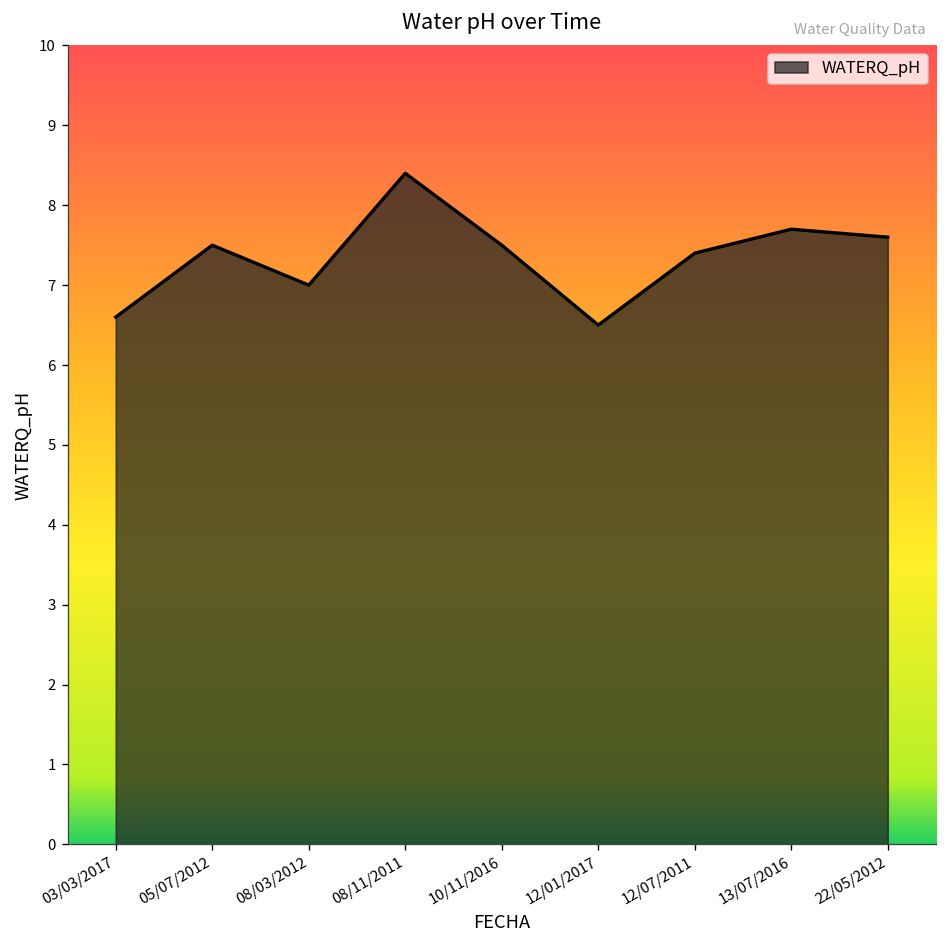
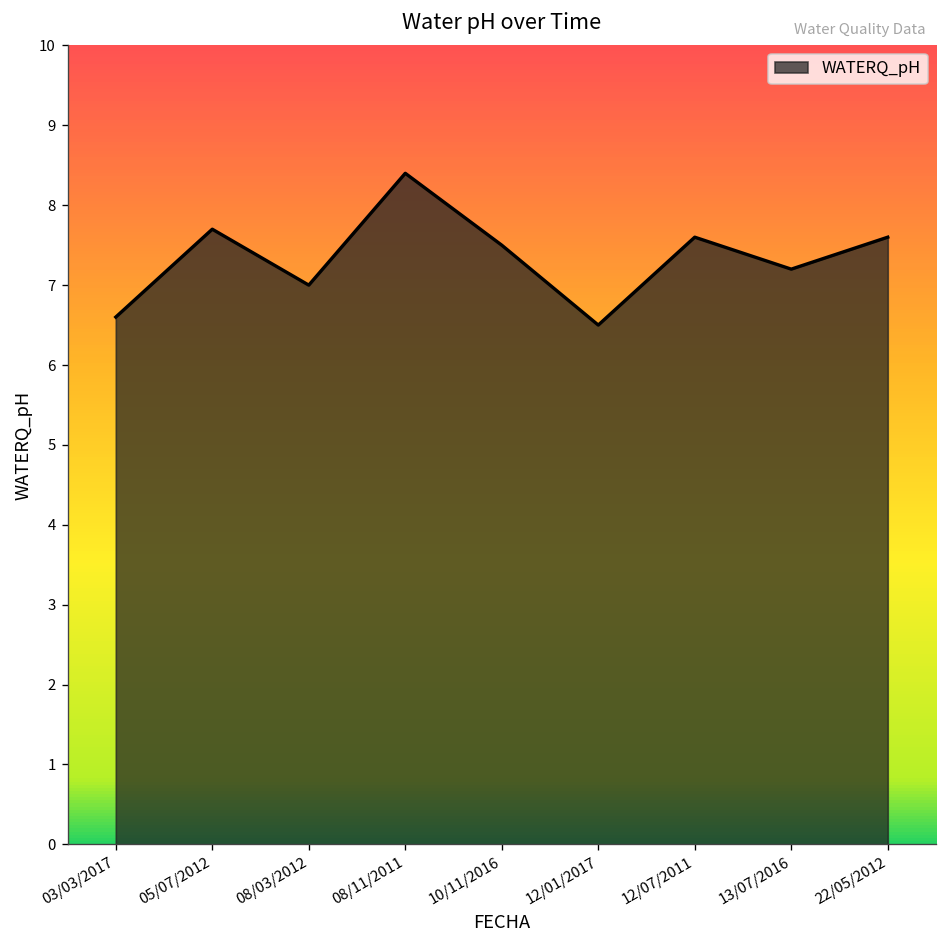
  {
    "03/03/2017": 6.6,
-   "05/07/2012": 7.5,
+   "05/07/2012": 7.7,
    "08/03/2012": 7.0,
    "08/11/2011": 8.4,
    "10/11/2016": 7.5,
    "12/01/2017": 6.5,
-   "12/07/2011": 7.4,
-   "13/07/2016": 7.7,
+   "12/07/2011": 7.6,
+   "13/07/2016": 7.2,
    "22/05/2012": 7.6
  }
